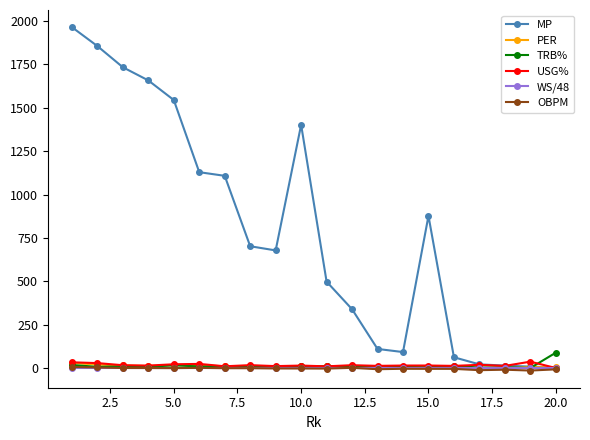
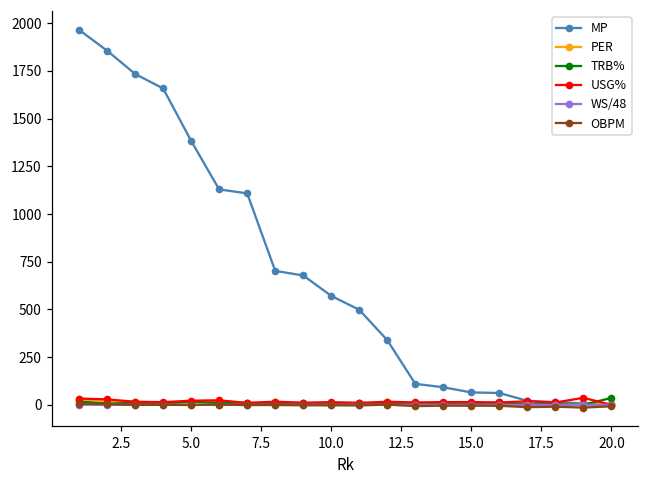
  {
    "MP": {
-     "5.0": 1550,
-     "10.0": 1400,
-     "15.0": 880
+     "5.0": 1380,
+     "10.0": 570,
+     "15.0": 70
    },
    "TRB%": {
-     "20.0": 90
+     "20.0": 40
    }
  }
